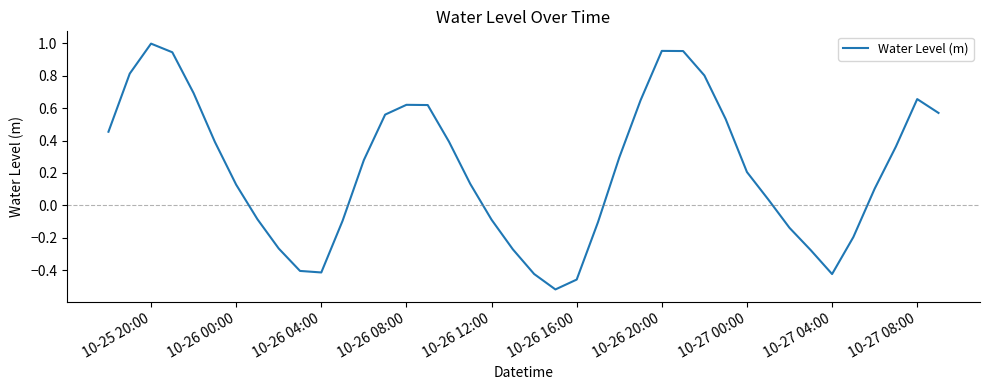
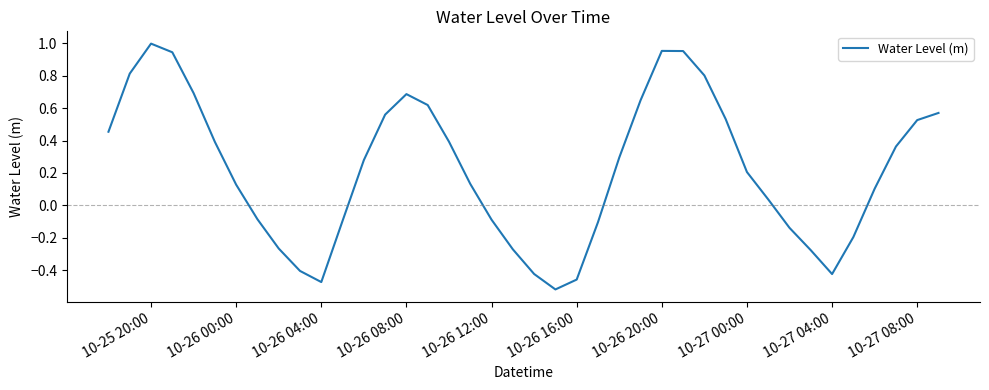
  {
    "10-25 20:00": 1.00,
    "10-26 00:00": 0.13,
-   "10-26 04:00": -0.41,
-   "10-26 08:00": 0.62,
+   "10-26 04:00": -0.47,
+   "10-26 08:00": 0.69,
    "10-26 12:00": -0.09,
    "10-26 16:00": -0.46,
    "10-26 20:00": 0.95,
    "10-27 00:00": 0.21,
    "10-27 04:00": -0.42,
-   "10-27 08:00": 0.66
+   "10-27 08:00": 0.53
  }
